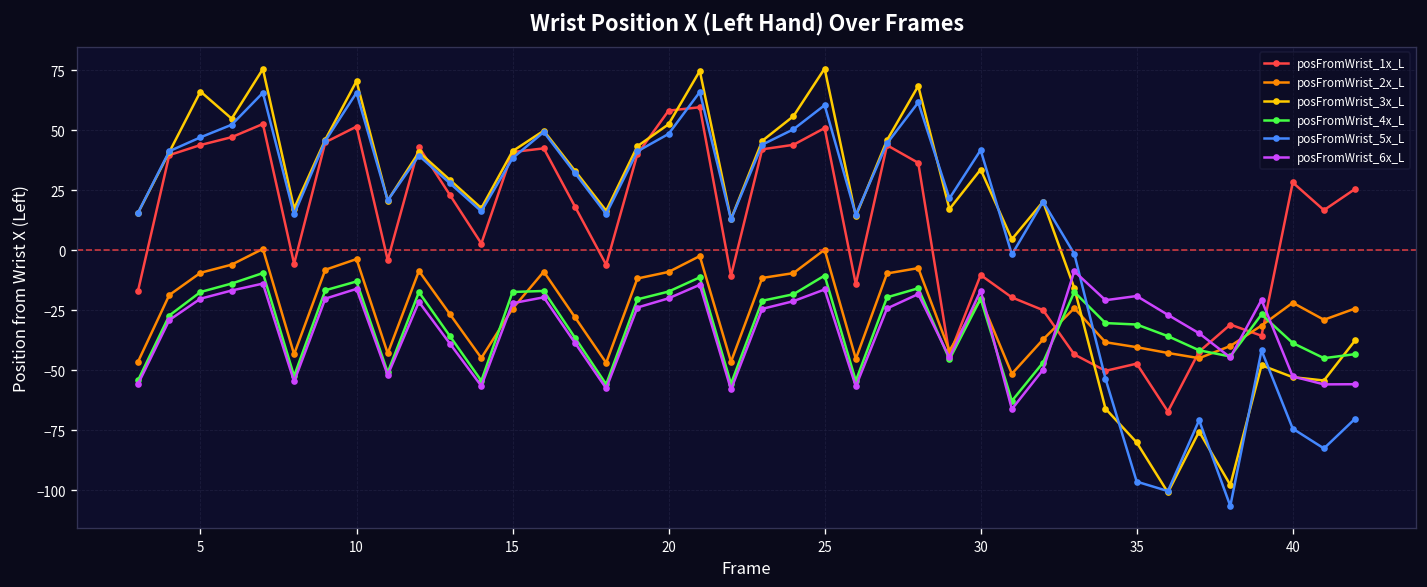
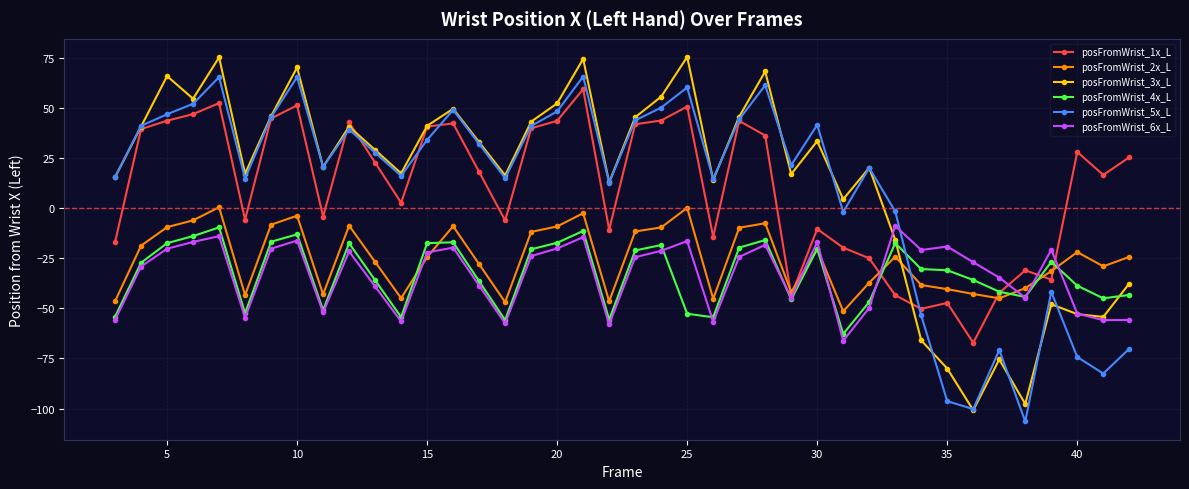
  {
    "posFromWrist_1x_L": {
      "5": 44,
      "10": 51,
-     "20": 58,
+     "20": 44,
      "25": 51,
      "30": -10,
      "35": -47,
      "40": 28
    },
    "posFromWrist_2x_L": {
      "5": -9,
      "10": -4,
      "15": -24,
      "20": -9,
      "25": 0,
      "35": -40,
      "40": -22
    },
    "posFromWrist_3x_L": {
      "5": 66,
      "10": 70,
      "20": 52,
      "25": 76,
      "30": 34,
      "35": -80
    },
    "posFromWrist_4x_L": {
      "5": -17,
      "10": -13,
      "15": -17,
      "20": -17,
-     "25": -11,
+     "25": -53,
      "35": -31,
      "40": -39
    },
    "posFromWrist_5x_L": {
      "5": 47,
      "10": 66,
-     "15": 38,
+     "15": 34,
      "20": 48,
      "25": 60,
      "30": 42,
      "35": -96,
      "40": -74
    },
    "posFromWrist_6x_L": {
      "5": -20,
      "10": -16,
      "15": -22,
      "20": -20,
      "25": -16,
      "30": -17,
      "35": -19
    }
  }
